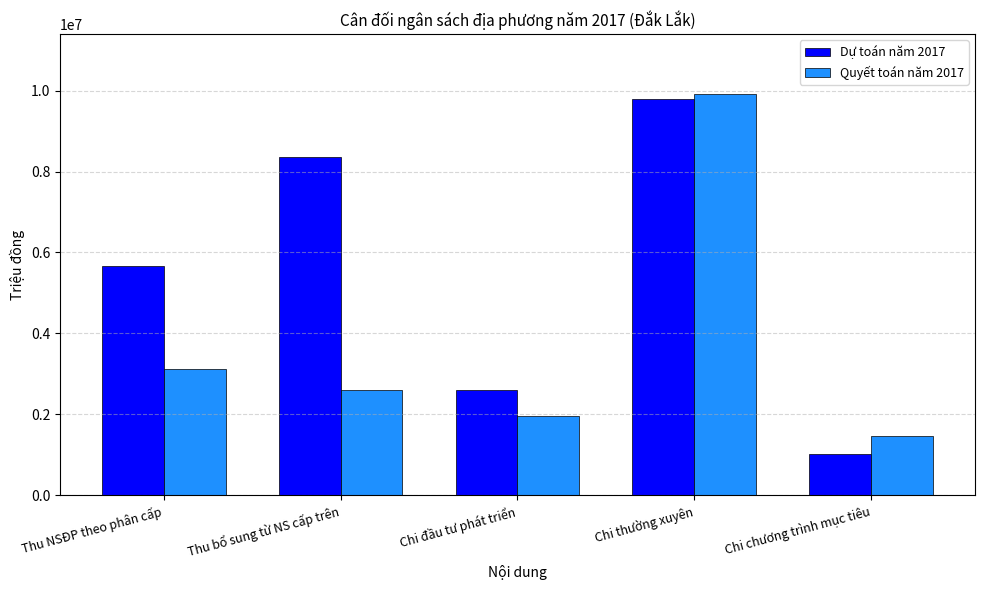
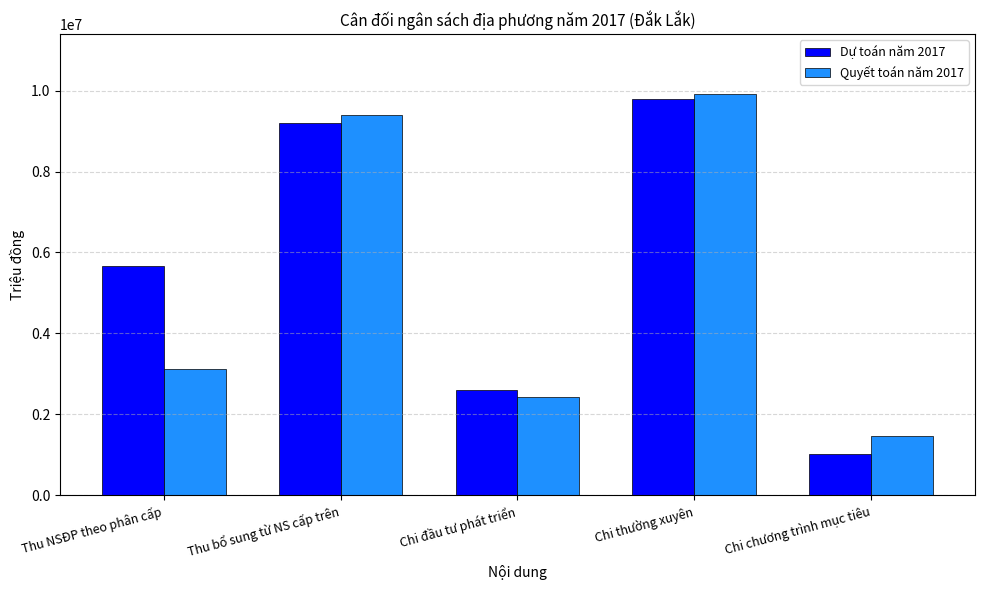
  {
    "Dự toán năm 2017": {
      "Thu NSĐP theo phân cấp": 5700000,
-     "Thu bổ sung từ NS cấp trên": 8400000,
+     "Thu bổ sung từ NS cấp trên": 9200000,
      "Chi đầu tư phát triển": 2600000,
      "Chi thường xuyên": 9800000,
      "Chi chương trình mục tiêu": 1000000
    },
    "Quyết toán năm 2017": {
      "Thu NSĐP theo phân cấp": 3100000,
-     "Thu bổ sung từ NS cấp trên": 2600000,
-     "Chi đầu tư phát triển": 2000000,
+     "Thu bổ sung từ NS cấp trên": 9400000,
+     "Chi đầu tư phát triển": 2400000,
      "Chi thường xuyên": 9900000,
      "Chi chương trình mục tiêu": 1500000
    }
  }
